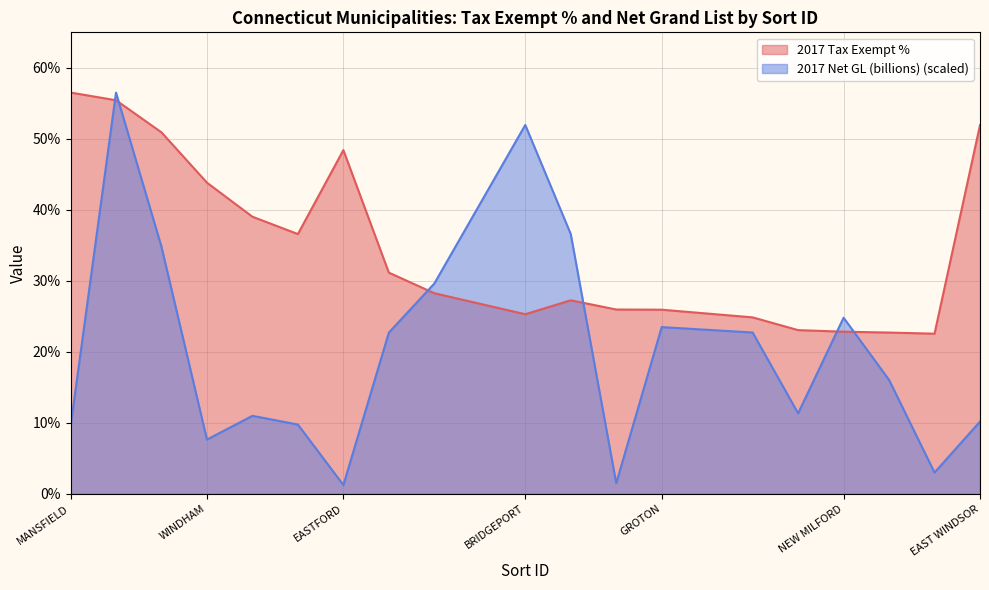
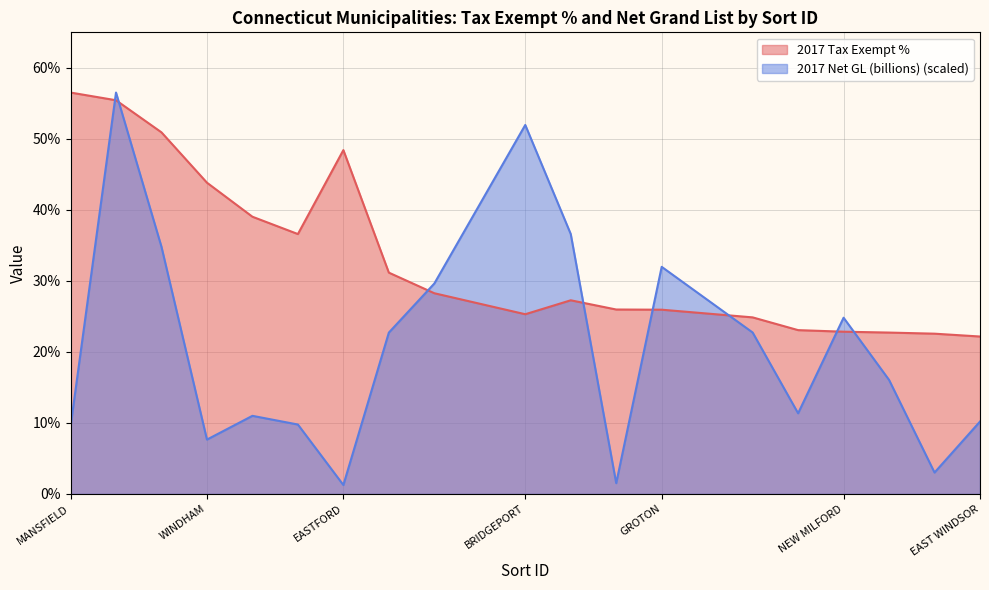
  {
    "2017 Tax Exempt %": {
      "MANSFIELD": "56%",
      "WINDHAM": "44%",
      "EASTFORD": "48%",
      "BRIDGEPORT": "25%",
      "GROTON": "26%",
      "NEW MILFORD": "23%",
-     "EAST WINDSOR": "52%"
+     "EAST WINDSOR": "22%"
    },
    "2017 Net GL (billions) (scaled)": {
      "MANSFIELD": "9%",
      "WINDHAM": "8%",
      "EASTFORD": "1%",
      "BRIDGEPORT": "52%",
-     "GROTON": "23%",
+     "GROTON": "32%",
      "NEW MILFORD": "25%",
      "EAST WINDSOR": "10%"
    }
  }
